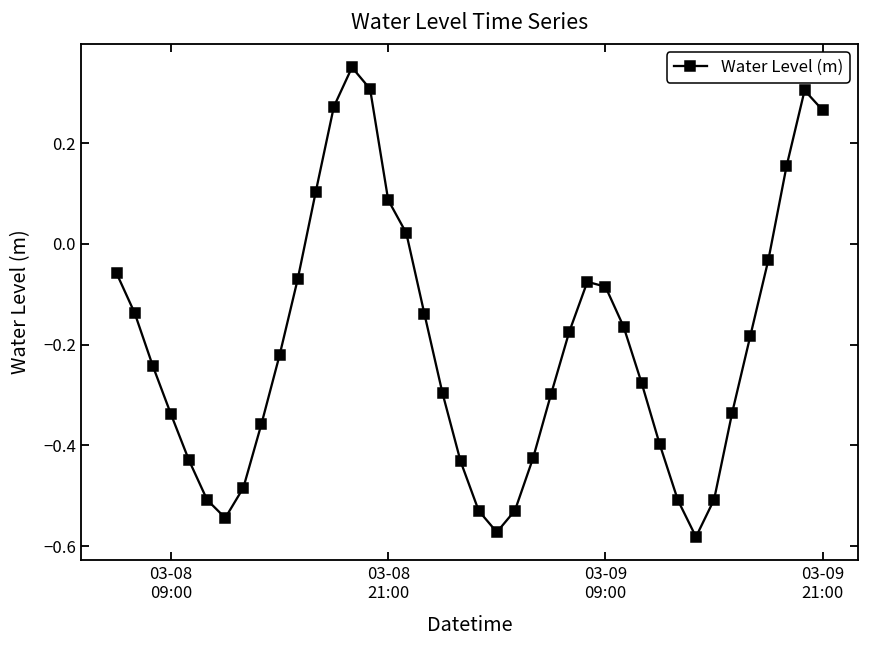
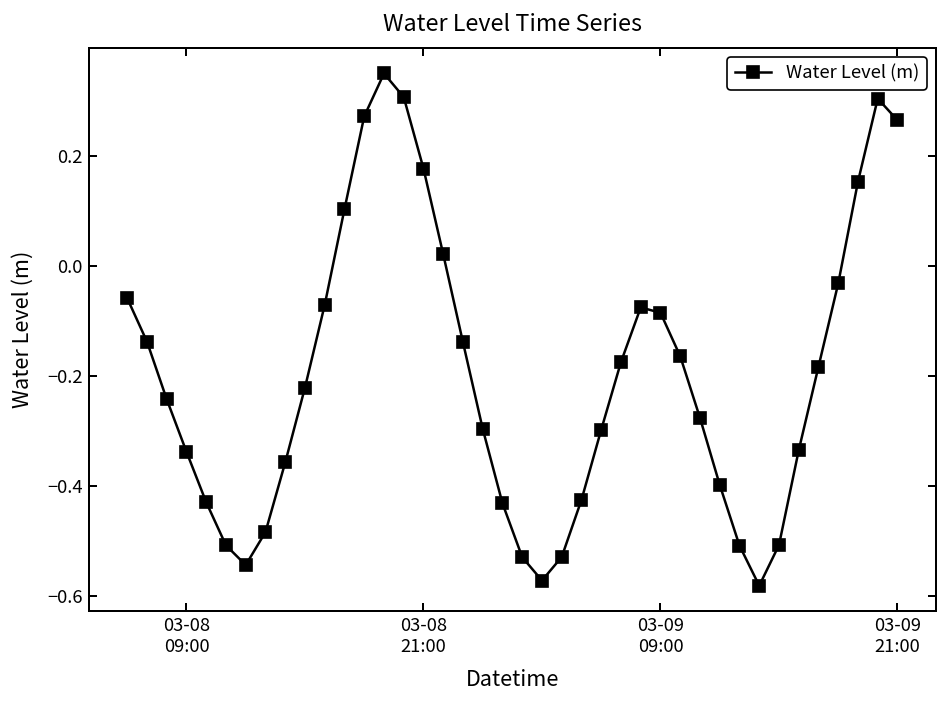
  {
    "03-08 09:00": -0.34,
-   "03-08 21:00": 0.09,
+   "03-08 21:00": 0.18,
    "03-09 09:00": -0.09,
    "03-09 21:00": 0.27
  }
